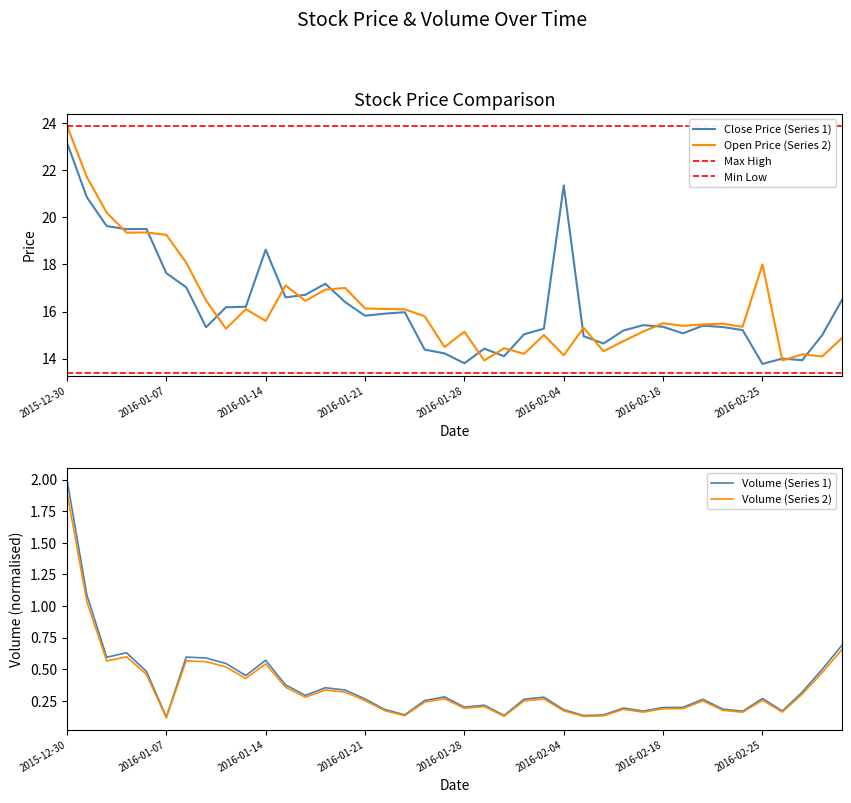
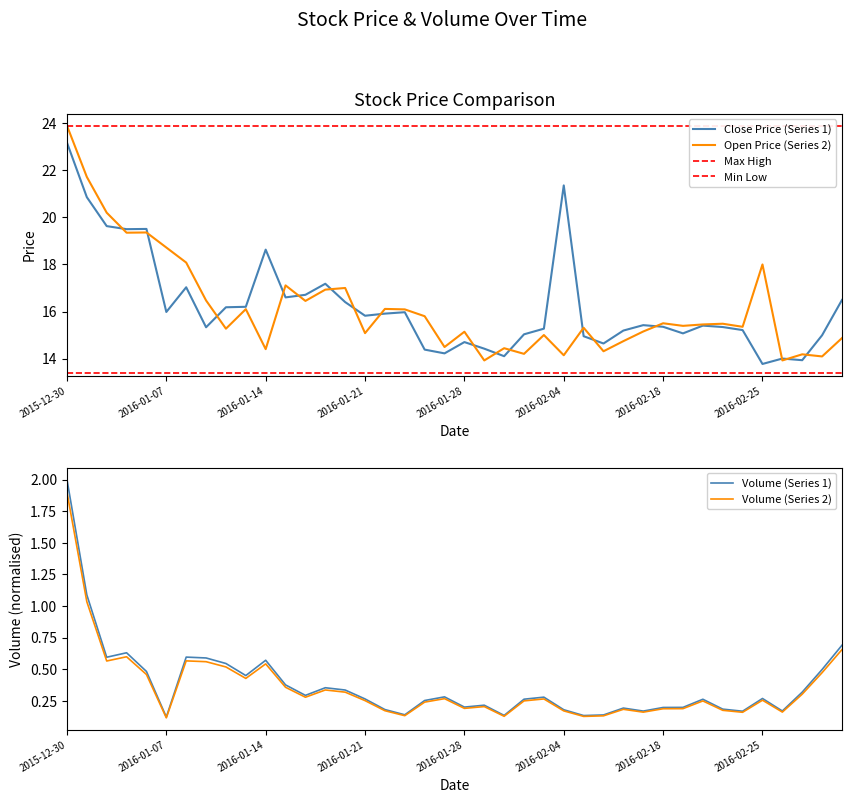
  {
    "Stock Price Comparison": {
      "Close Price (Series 1)": {
        "2015-12-30": 23.2,
-       "2016-01-07": 17.6,
+       "2016-01-07": 16.0,
        "2016-01-14": 18.6,
        "2016-01-21": 15.8,
-       "2016-01-28": 13.8,
+       "2016-01-28": 14.7,
        "2016-02-04": 21.4,
        "2016-02-18": 15.4,
        "2016-02-25": 13.8
      },
      "Open Price (Series 2)": {
        "2015-12-30": 23.9,
-       "2016-01-07": 19.3,
-       "2016-01-14": 15.6,
-       "2016-01-21": 16.1,
+       "2016-01-07": 18.7,
+       "2016-01-14": 14.4,
+       "2016-01-21": 15.1,
        "2016-01-28": 15.1,
        "2016-02-04": 14.1,
        "2016-02-18": 15.5,
        "2016-02-25": 18.0
      }
    }
  }
